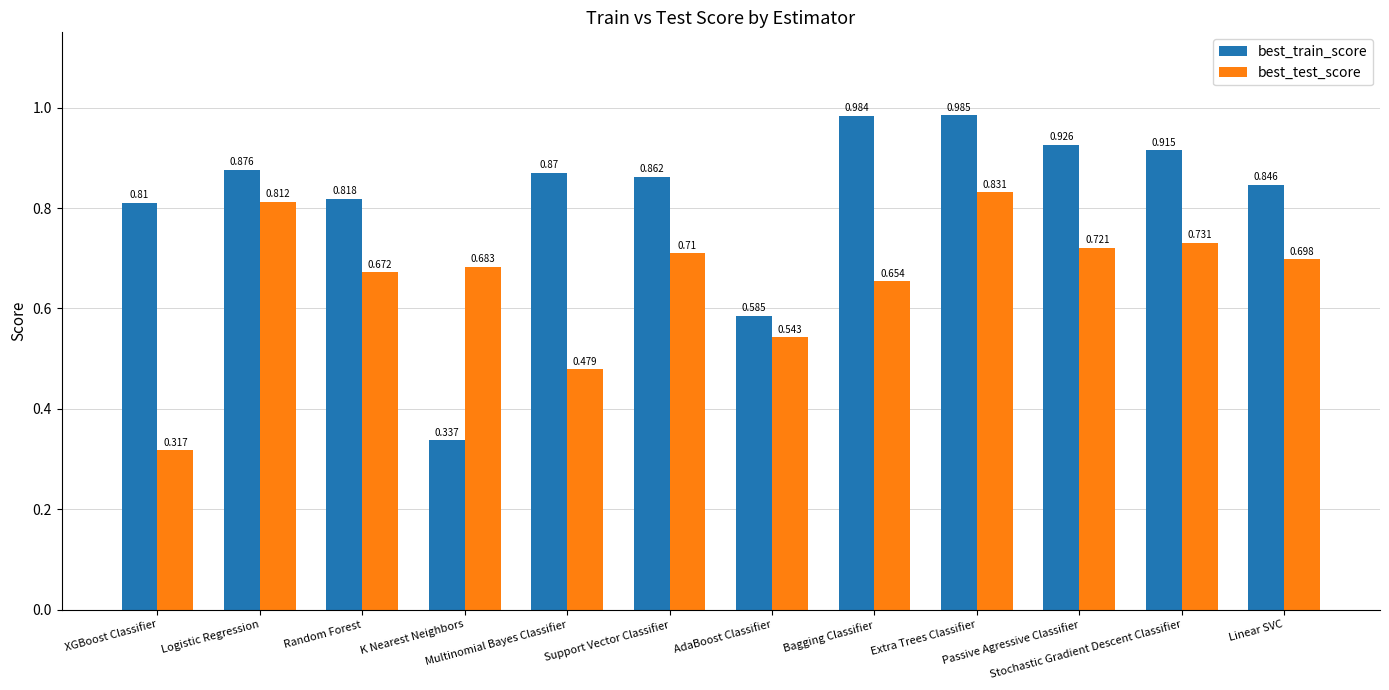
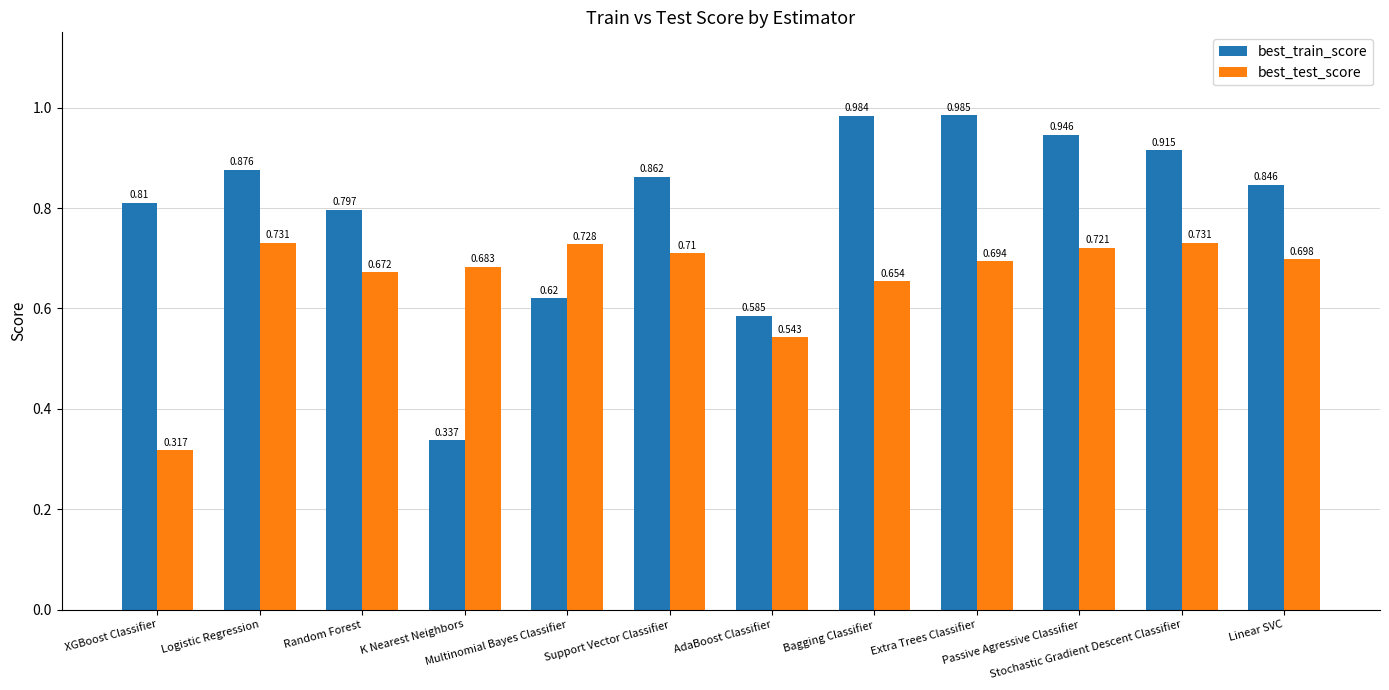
  {
    "best_train_score": {
      "XGBoost Classifier": 0.81,
      "Logistic Regression": 0.876,
-     "Random Forest": 0.818,
+     "Random Forest": 0.797,
      "K Nearest Neighbors": 0.337,
-     "Multinomial Bayes Classifier": 0.87,
+     "Multinomial Bayes Classifier": 0.62,
      "Support Vector Classifier": 0.862,
      "AdaBoost Classifier": 0.585,
      "Bagging Classifier": 0.984,
      "Extra Trees Classifier": 0.985,
-     "Passive Agressive Classifier": 0.926,
+     "Passive Agressive Classifier": 0.946,
      "Stochastic Gradient Descent Classifier": 0.915,
      "Linear SVC": 0.846
    },
    "best_test_score": {
      "XGBoost Classifier": 0.317,
-     "Logistic Regression": 0.812,
+     "Logistic Regression": 0.731,
      "Random Forest": 0.672,
      "K Nearest Neighbors": 0.683,
-     "Multinomial Bayes Classifier": 0.479,
+     "Multinomial Bayes Classifier": 0.728,
      "Support Vector Classifier": 0.71,
      "AdaBoost Classifier": 0.543,
      "Bagging Classifier": 0.654,
-     "Extra Trees Classifier": 0.831,
+     "Extra Trees Classifier": 0.694,
      "Passive Agressive Classifier": 0.721,
      "Stochastic Gradient Descent Classifier": 0.731,
      "Linear SVC": 0.698
    }
  }
